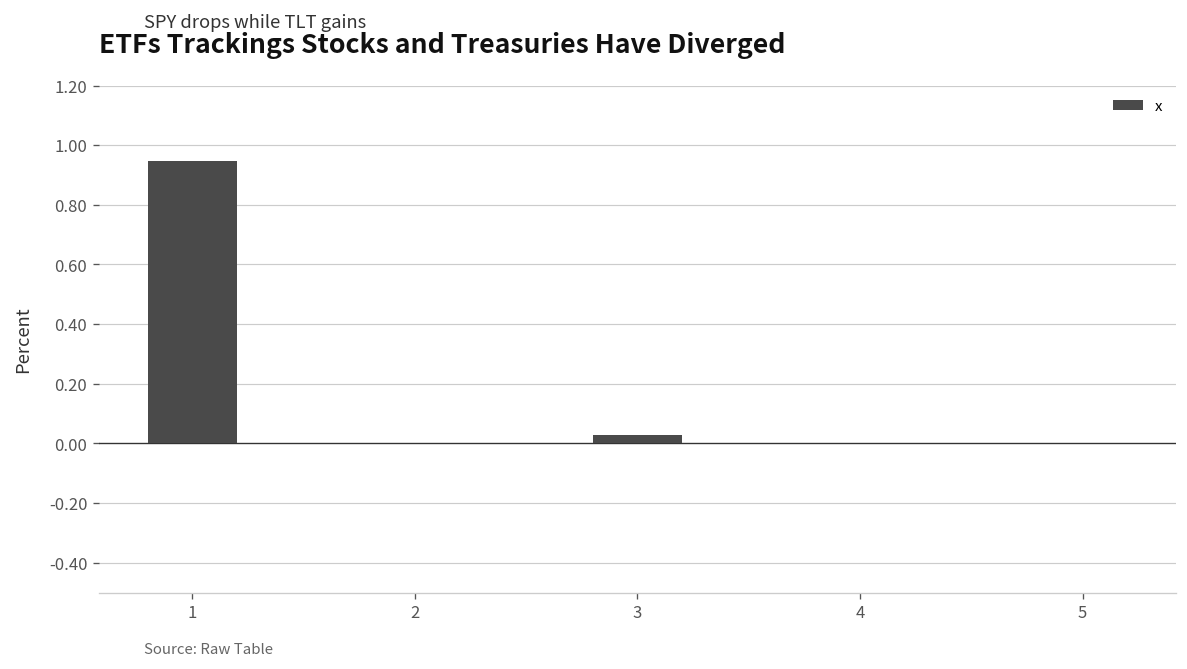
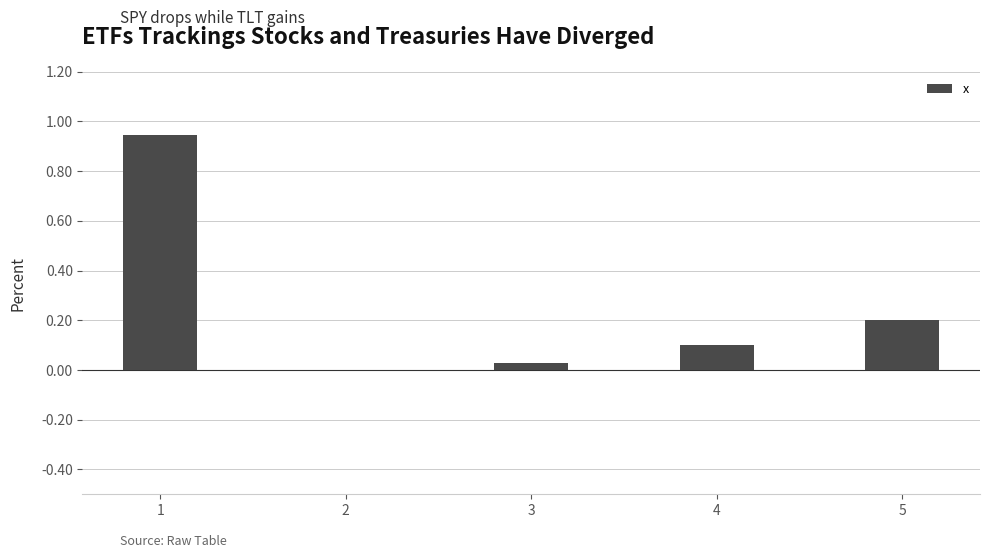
  {
    "1": 0.95,
    "2": 0.0,
    "3": 0.03,
-   "4": 0.0,
-   "5": 0.0
+   "4": 0.1,
+   "5": 0.2
  }
